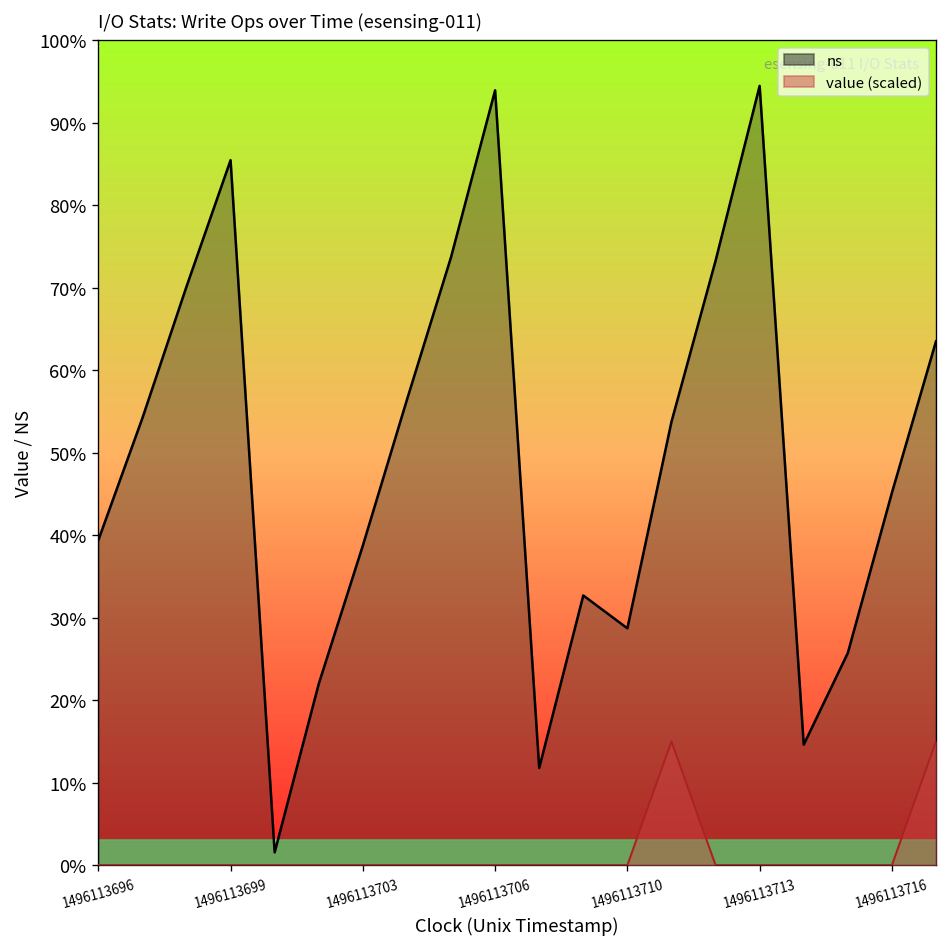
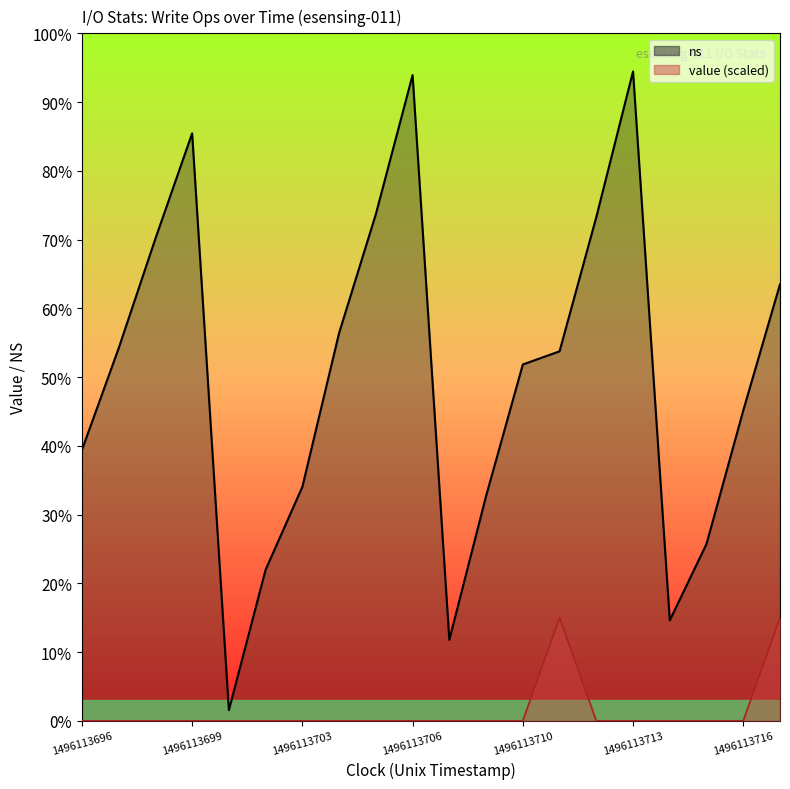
  {
    "ns": {
      "1496113696": "39%",
      "1496113699": "85%",
-     "1496113703": "39%",
+     "1496113703": "34%",
      "1496113706": "94%",
-     "1496113710": "29%",
+     "1496113710": "52%",
      "1496113713": "94%",
      "1496113716": "45%"
    }
  }
